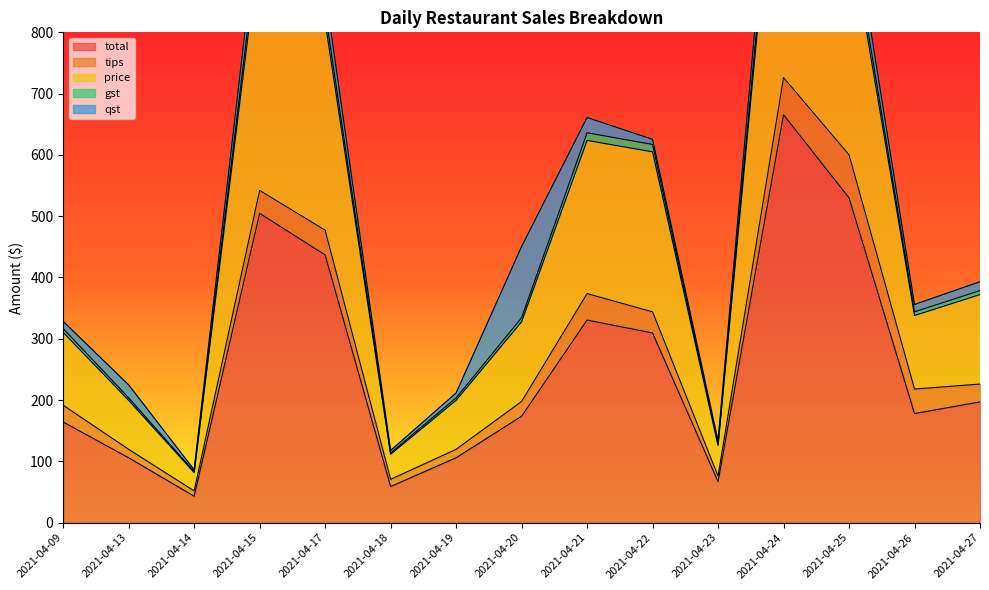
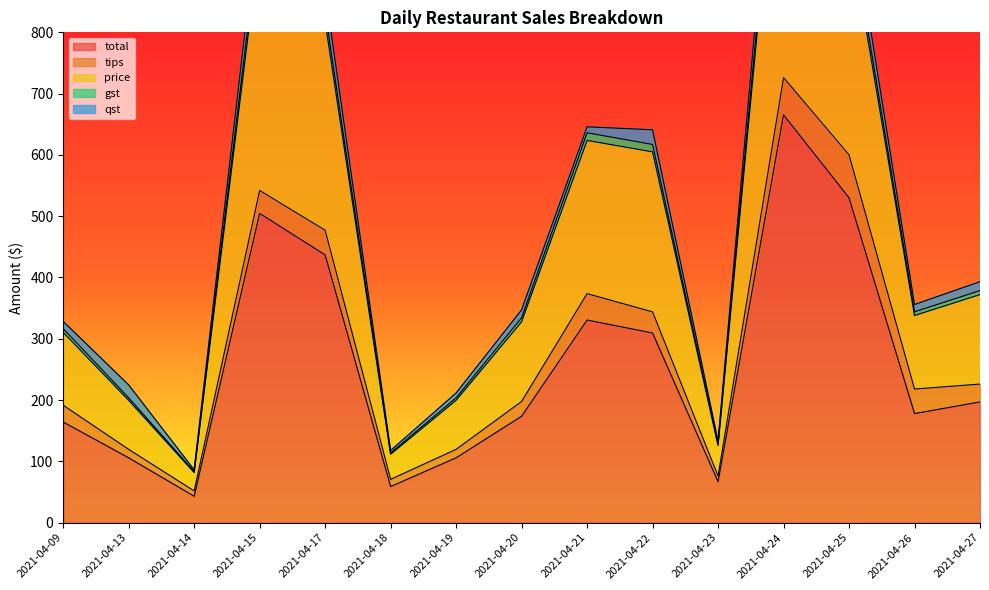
  {
    "price": {
      "2021-04-09": 120,
      "2021-04-20": 130,
      "2021-04-21": 250,
      "2021-04-22": 260,
      "2021-04-26": 120,
      "2021-04-27": 150
    },
    "gst": {
      "2021-04-09": 10,
      "2021-04-20": 10,
      "2021-04-21": 10,
      "2021-04-22": 10,
      "2021-04-26": 10,
      "2021-04-27": 10
    },
    "qst": {
      "2021-04-09": 10,
      "2021-04-13": 20,
      "2021-04-19": 10,
-     "2021-04-20": 120,
-     "2021-04-21": 20,
-     "2021-04-22": 10,
+     "2021-04-20": 10,
+     "2021-04-21": 10,
+     "2021-04-22": 20,
      "2021-04-23": 0,
      "2021-04-26": 10,
      "2021-04-27": 10
    }
  }
